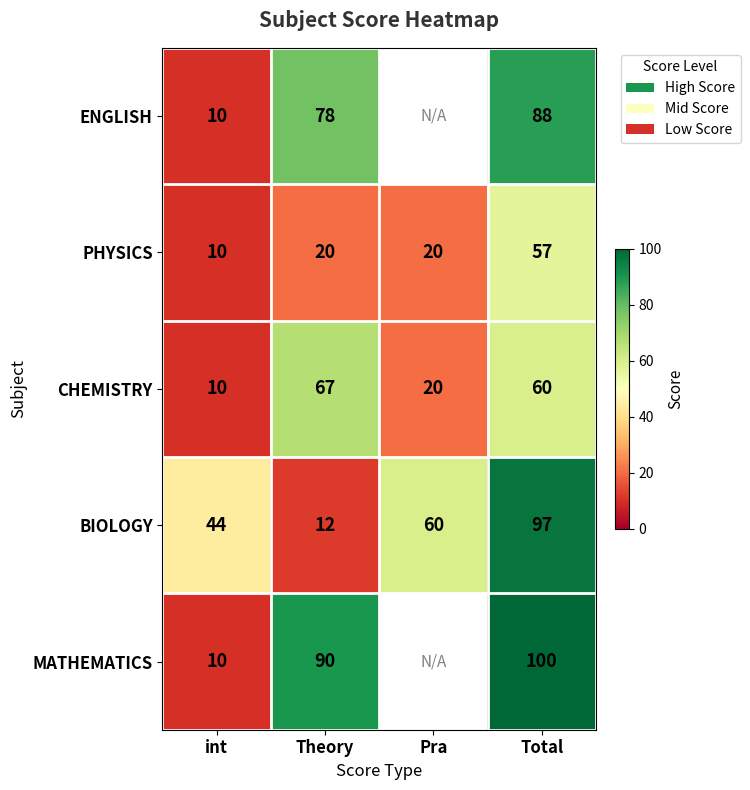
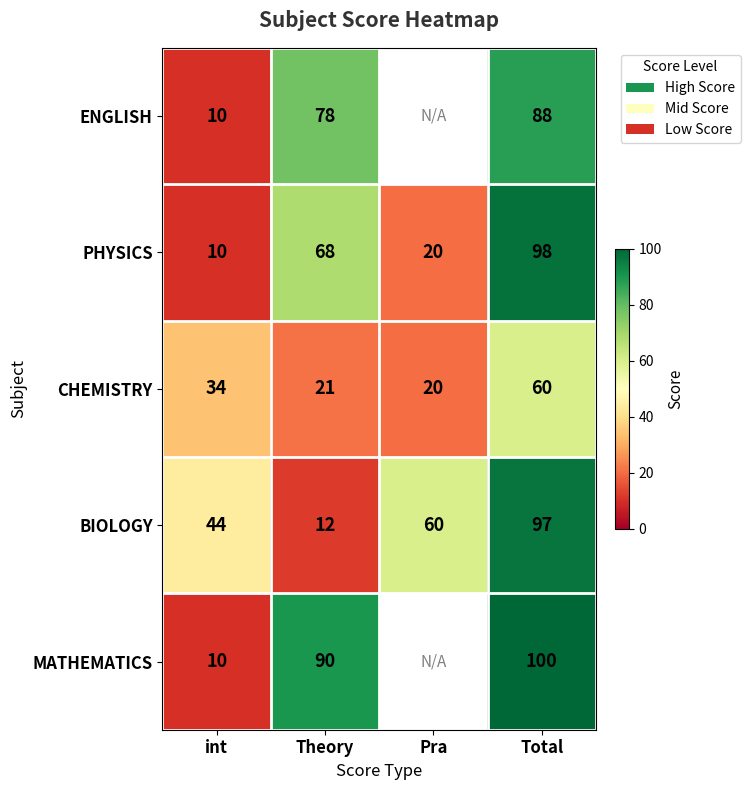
  {
    "ENGLISH": {
      "int": 10,
      "Theory": 78,
      "Total": 88
    },
    "PHYSICS": {
      "int": 10,
-     "Theory": 20,
+     "Theory": 68,
      "Pra": 20,
-     "Total": 57
+     "Total": 98
    },
    "CHEMISTRY": {
-     "int": 10,
-     "Theory": 67,
+     "int": 34,
+     "Theory": 21,
      "Pra": 20,
      "Total": 60
    },
    "BIOLOGY": {
      "int": 44,
      "Theory": 12,
      "Pra": 60,
      "Total": 97
    },
    "MATHEMATICS": {
      "int": 10,
      "Theory": 90,
      "Total": 100
    }
  }
